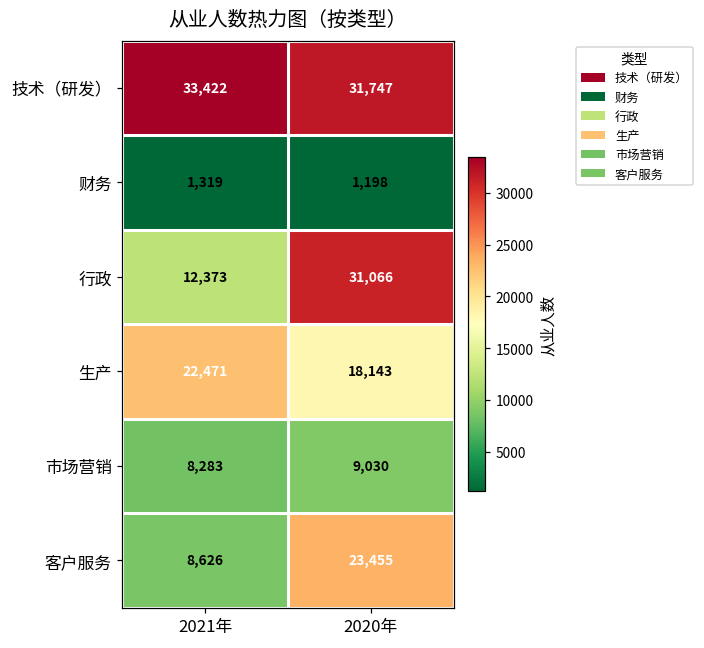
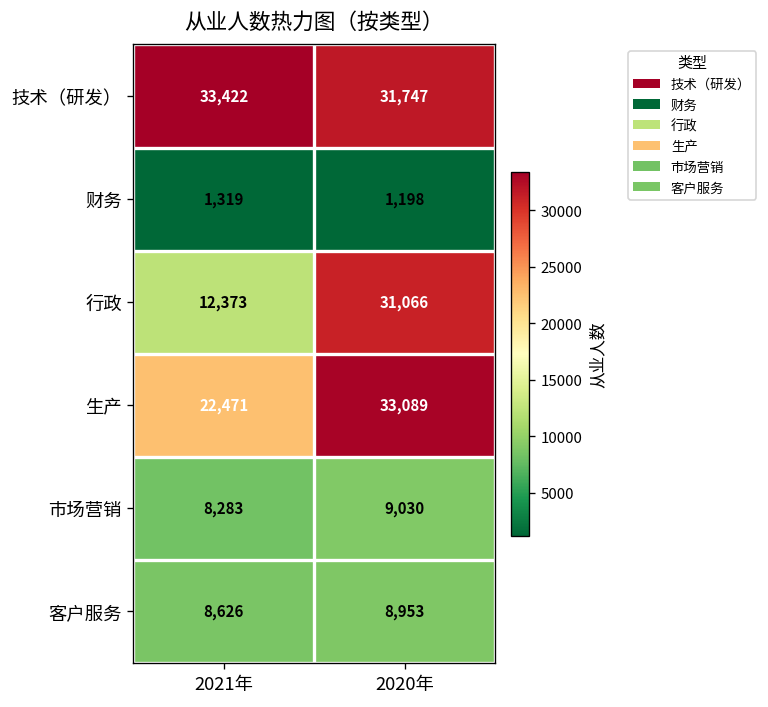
  {
    "技术（研发）": {
      "2021年": "33,422",
      "2020年": "31,747"
    },
    "财务": {
      "2021年": "1,319",
      "2020年": "1,198"
    },
    "行政": {
      "2021年": "12,373",
      "2020年": "31,066"
    },
    "生产": {
      "2021年": "22,471",
-     "2020年": "18,143"
+     "2020年": "33,089"
    },
    "市场营销": {
      "2021年": "8,283",
      "2020年": "9,030"
    },
    "客户服务": {
      "2021年": "8,626",
-     "2020年": "23,455"
+     "2020年": "8,953"
    }
  }
